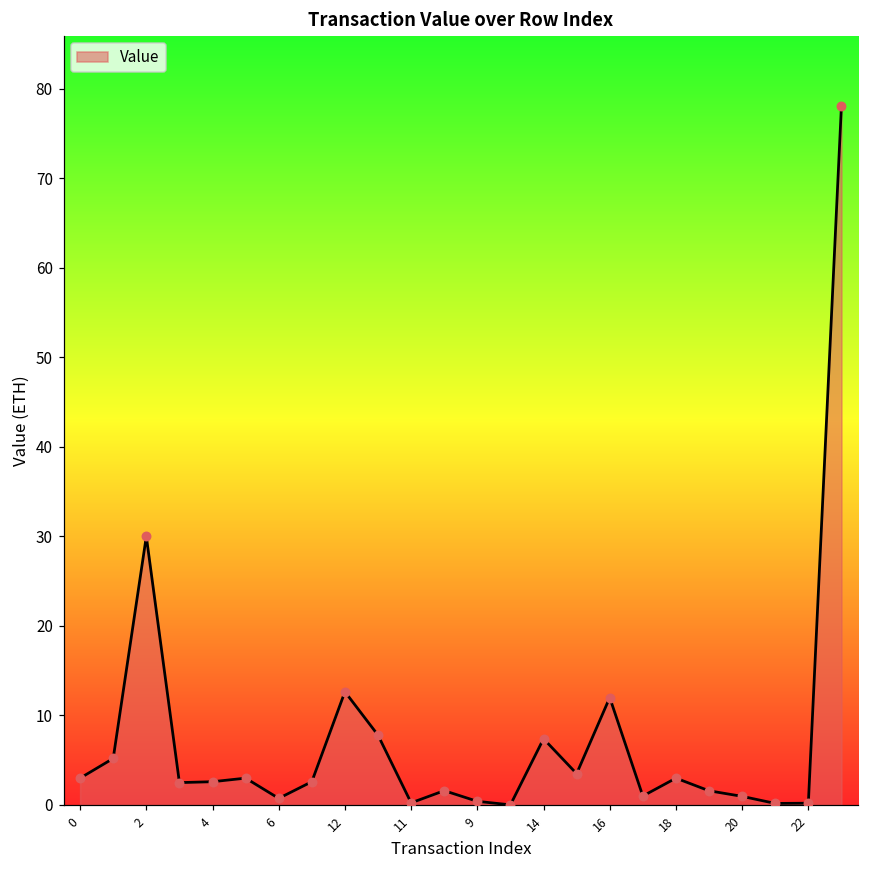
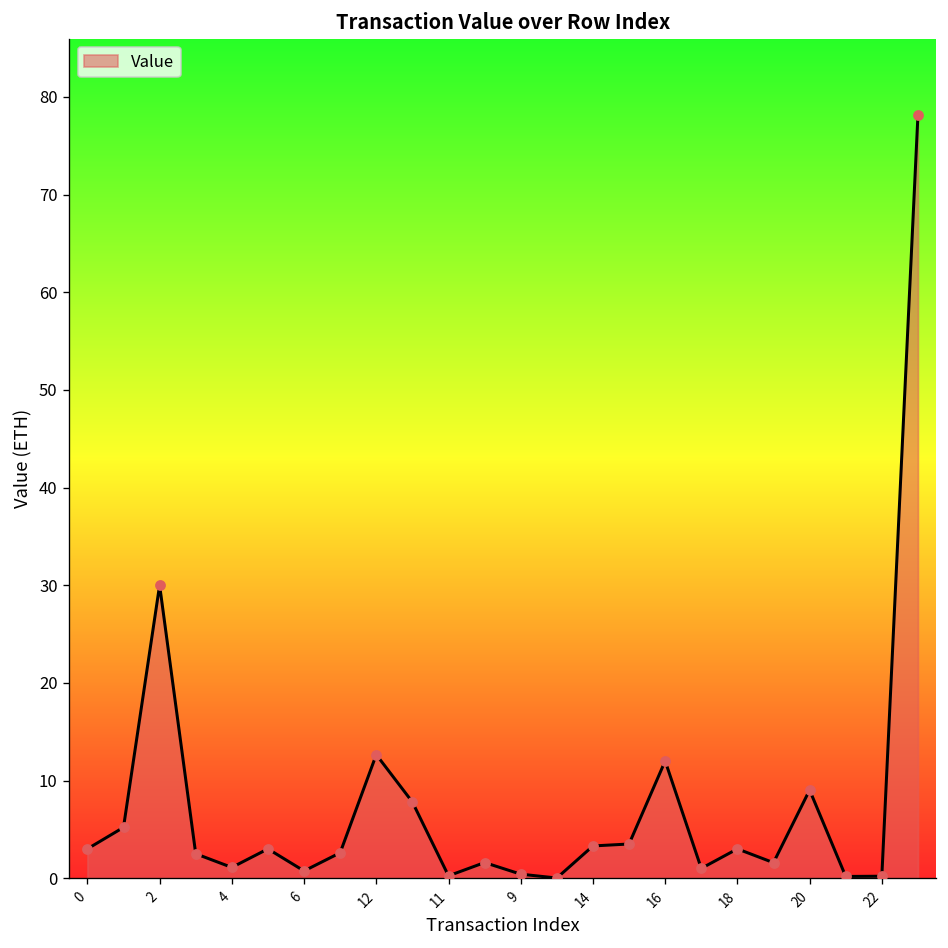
  {
    "0": 3,
    "2": 30,
-   "4": 3,
+   "4": 1,
    "6": 1,
    "12": 13,
    "11": 0,
    "9": 0,
-   "14": 7,
+   "14": 3,
    "16": 12,
    "18": 3,
-   "20": 1,
+   "20": 9,
    "22": 0
  }
